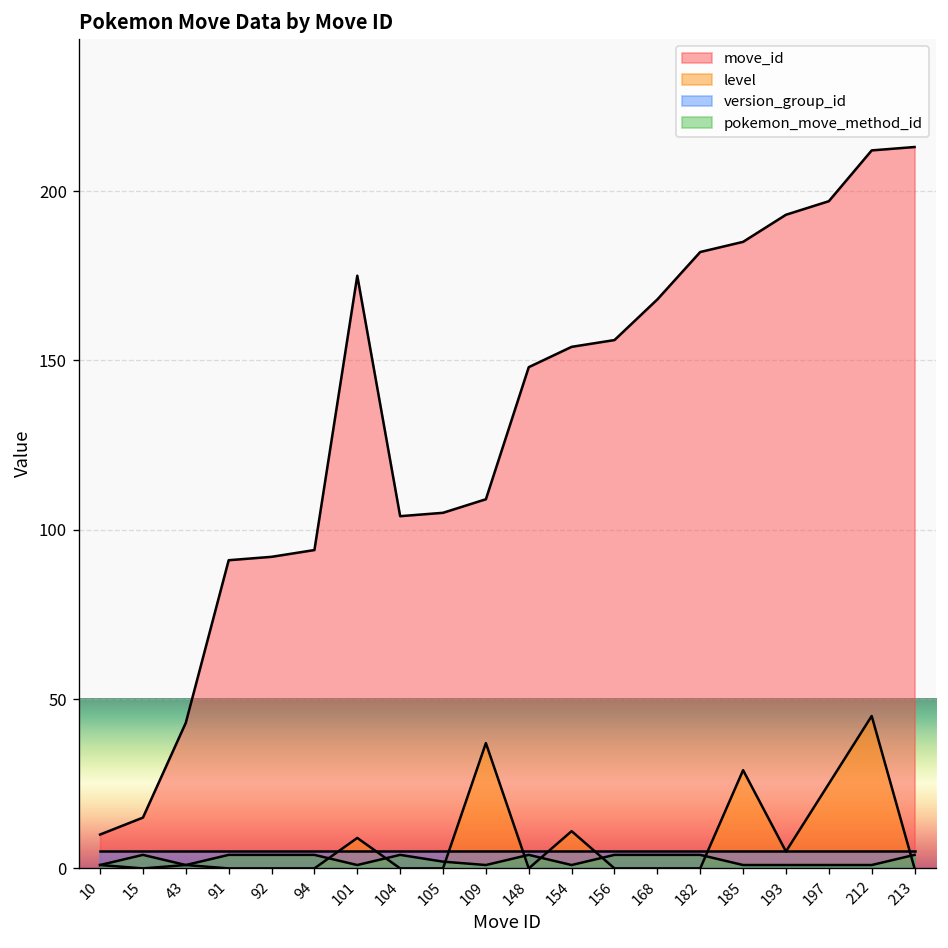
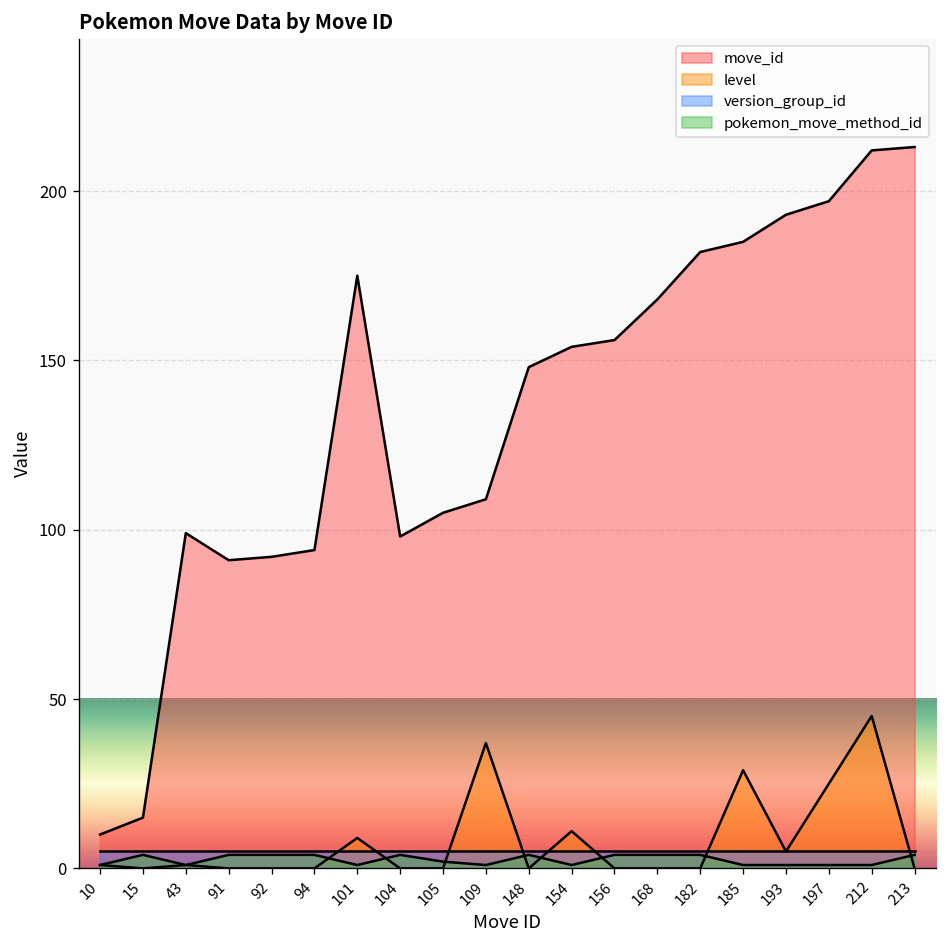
  {
    "move_id": {
      "10": 10,
      "15": 15,
-     "43": 43,
+     "43": 99,
      "91": 91,
      "92": 92,
      "94": 94,
      "101": 175,
-     "104": 104,
+     "104": 98,
      "105": 105,
      "109": 109,
      "148": 148,
      "154": 154,
      "156": 156,
      "168": 168,
      "182": 182,
      "185": 185,
      "193": 193,
      "197": 197,
      "212": 212,
      "213": 213
    },
    "level": {
      "15": 0,
      "91": 0,
      "92": 0,
      "94": 0,
      "101": 9,
      "104": 0,
      "105": 0,
      "109": 37,
      "148": 0,
      "154": 11,
      "156": 0,
      "168": 0,
      "182": 0,
      "185": 29,
      "197": 25,
      "212": 45,
      "213": 0
    },
    "version_group_id": {
      "10": 5,
      "15": 5,
      "43": 5,
      "91": 5,
      "92": 5,
      "94": 5,
      "101": 5,
      "104": 5,
      "105": 5,
      "109": 5,
      "148": 5,
      "154": 5,
      "156": 5,
      "168": 5,
      "182": 5,
      "185": 5,
      "197": 5,
      "212": 5,
      "213": 5
    },
    "pokemon_move_method_id": {
      "15": 4,
      "91": 4,
      "92": 4,
      "94": 4,
      "101": 1,
      "104": 4,
      "105": 2,
      "109": 1,
      "148": 4,
      "154": 1,
      "156": 4,
      "168": 4,
      "182": 4,
      "185": 1,
      "193": 1,
      "197": 1,
      "212": 1,
      "213": 4
    }
  }
